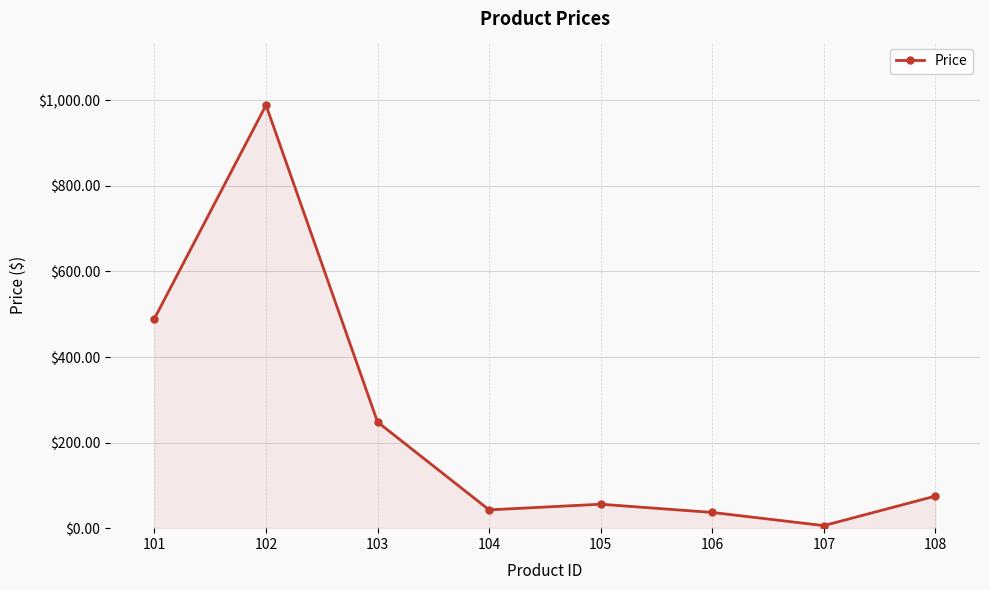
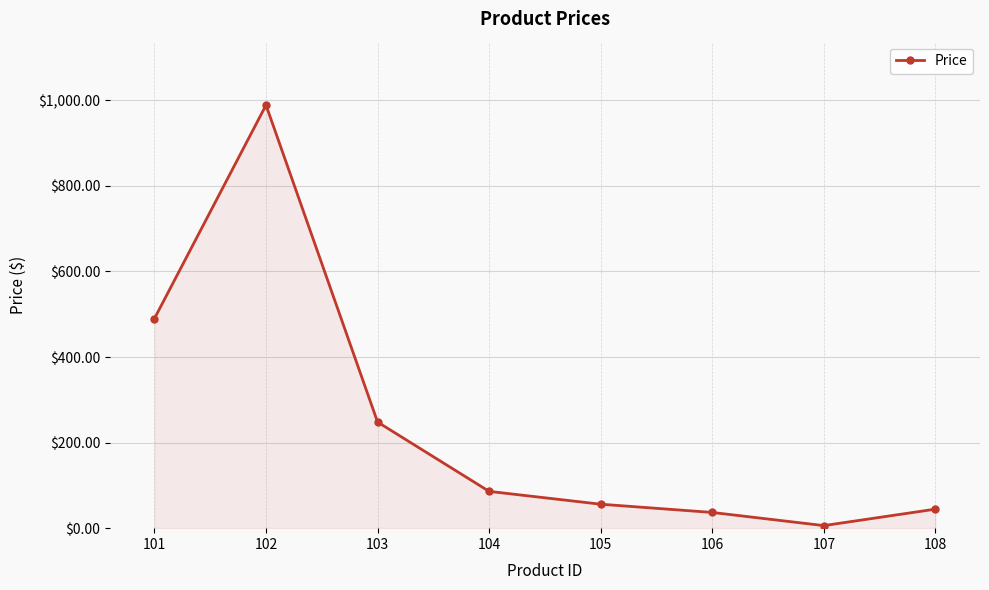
  {
    "101": "$490",
    "102": "$990",
    "103": "$250",
-   "104": "$40",
+   "104": "$90",
    "105": "$60",
    "106": "$40",
    "107": "$10",
-   "108": "$70"
+   "108": "$40"
  }
